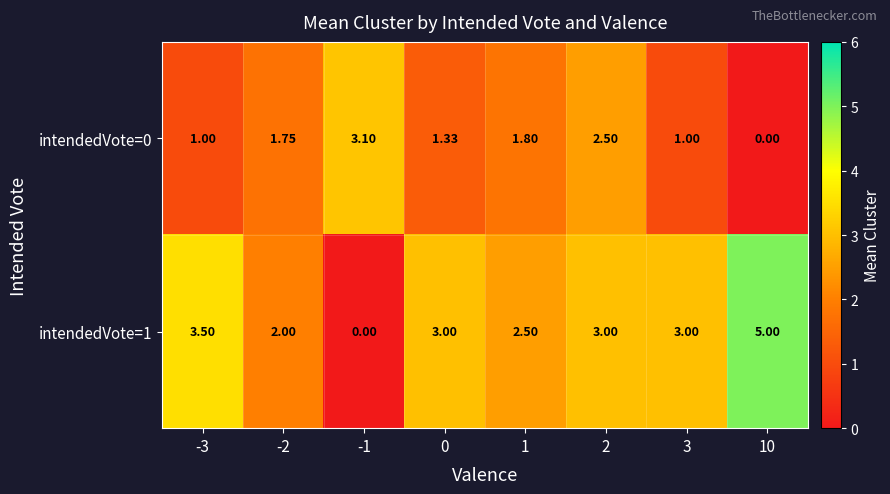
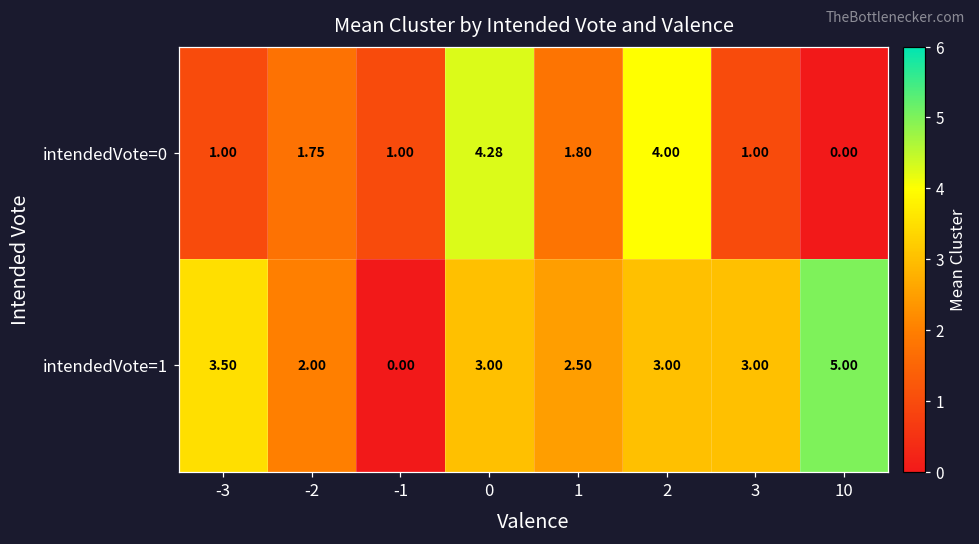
  {
    "intendedVote=0": {
      "-3": 1.00,
      "-2": 1.75,
-     "-1": 3.10,
-     "0": 1.33,
+     "-1": 1.00,
+     "0": 4.28,
      "1": 1.80,
-     "2": 2.50,
+     "2": 4.00,
      "3": 1.00,
      "10": 0.00
    },
    "intendedVote=1": {
      "-3": 3.50,
      "-2": 2.00,
      "-1": 0.00,
      "0": 3.00,
      "1": 2.50,
      "2": 3.00,
      "3": 3.00,
      "10": 5.00
    }
  }
